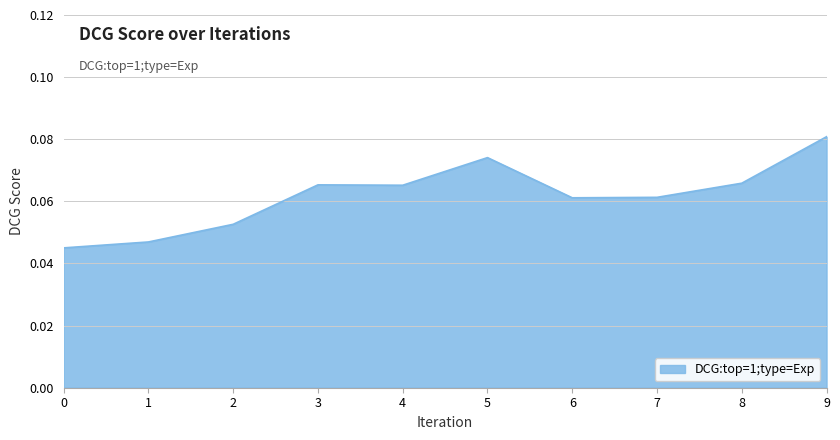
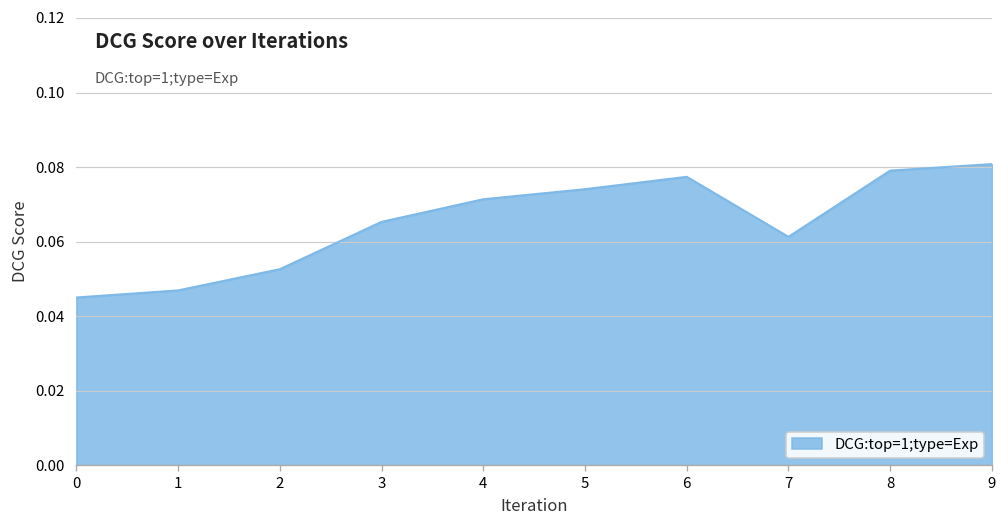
  {
    "0": 0.045,
    "1": 0.047,
    "2": 0.053,
    "3": 0.065,
-   "4": 0.065,
+   "4": 0.071,
    "5": 0.074,
-   "6": 0.061,
+   "6": 0.077,
    "7": 0.061,
-   "8": 0.066,
+   "8": 0.079,
    "9": 0.081
  }
